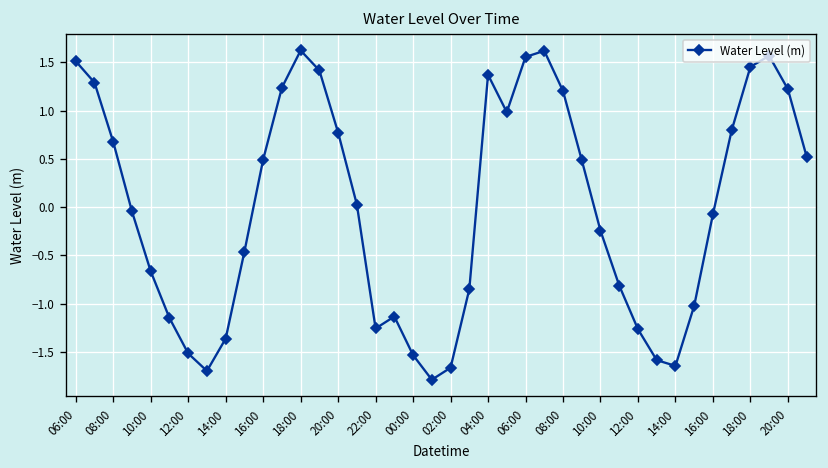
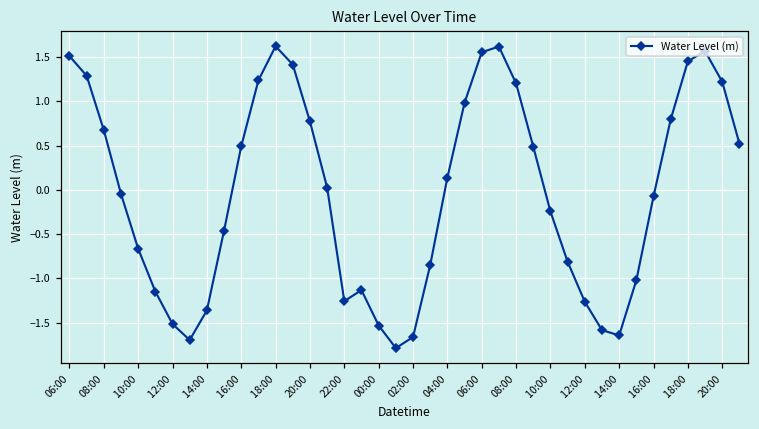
  {
    "22:00": -1.3,
    "00:00": -1.5,
    "02:00": -1.7,
-   "04:00": 1.4
+   "04:00": 0.1
  }
